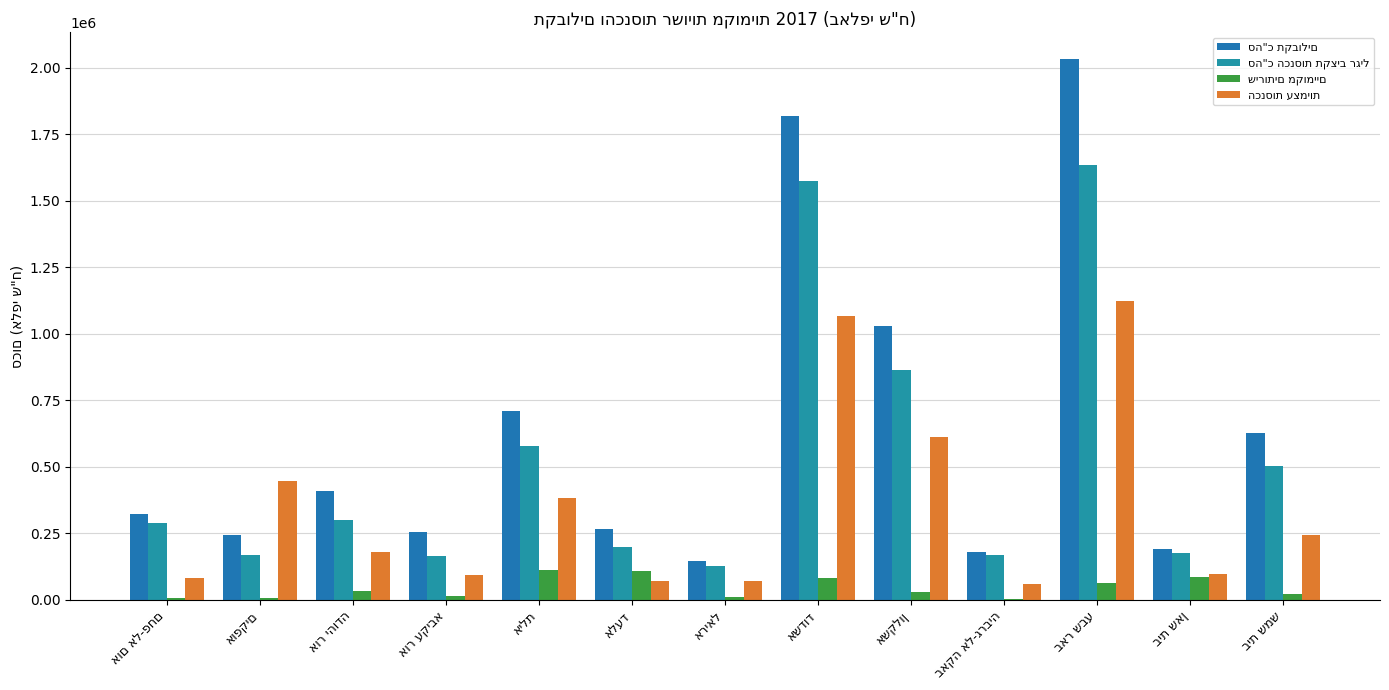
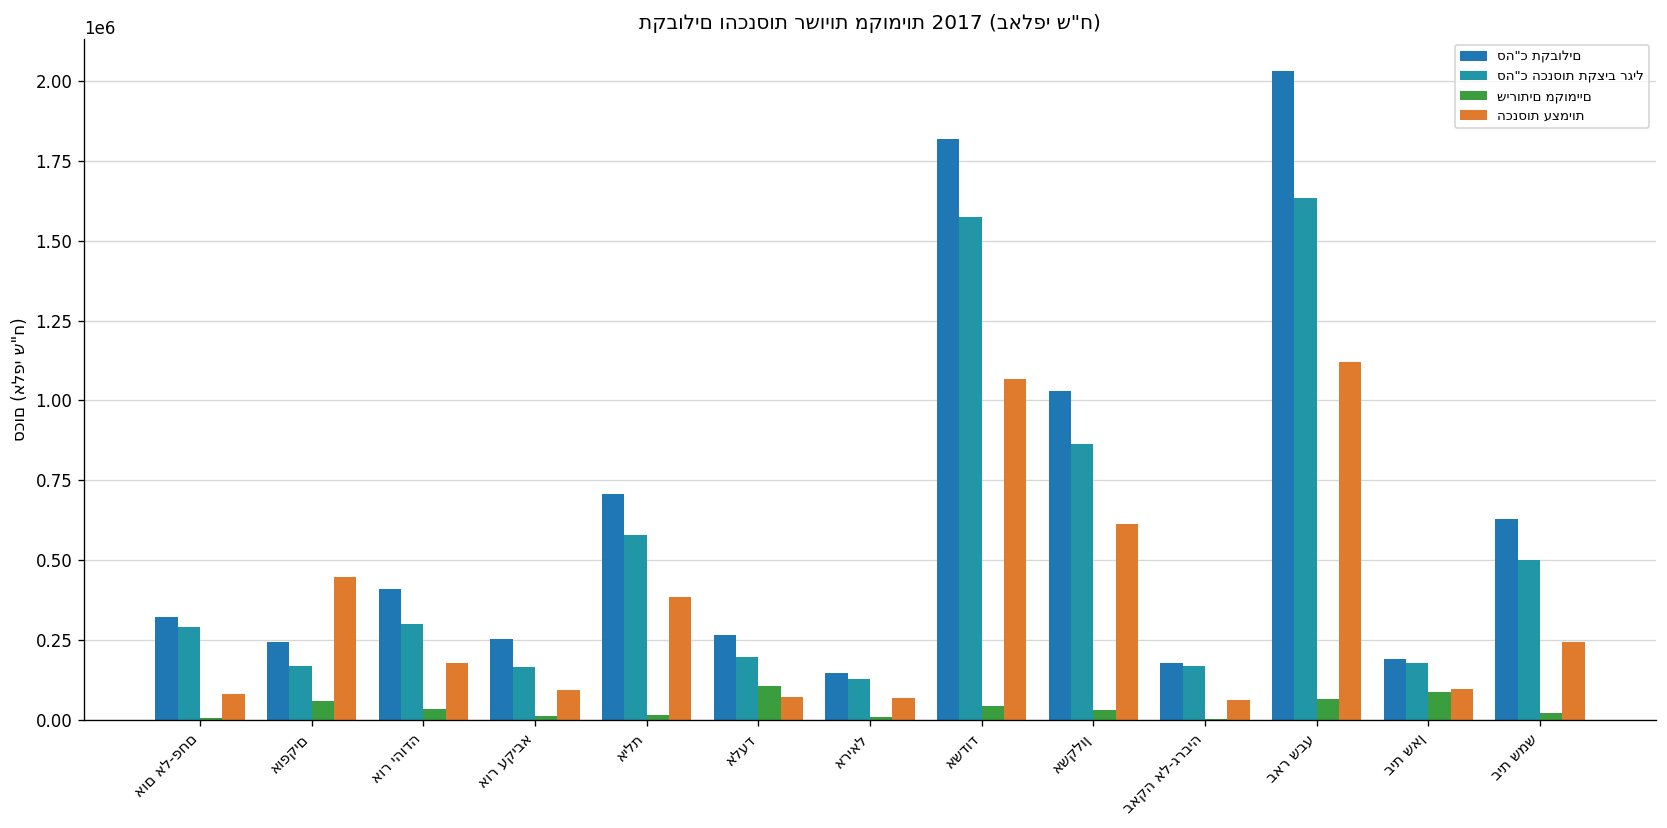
  {
    "שירותים מקומיים": {
-     "אופקים": 0,
+     "אופקים": 60000,
      "אור יהודה": 30000,
      "אור עקיבא": 10000,
-     "אילת": 110000,
+     "אילת": 10000,
      "אלעד": 110000,
      "אריאל": 10000,
-     "אשדוד": 80000,
+     "אשדוד": 40000,
      "אשקלון": 30000,
      "באר שבע": 60000,
      "בית שאן": 90000,
      "בית שמש": 20000
    },
    "הכנסות עצמיות": {
      "אום אל-פחם": 80000,
      "אופקים": 450000,
      "אור יהודה": 180000,
      "אור עקיבא": 90000,
      "אילת": 380000,
      "אלעד": 70000,
      "אריאל": 70000,
      "אשדוד": 1070000,
      "אשקלון": 610000,
      "באקה אל-גרביה": 60000,
      "באר שבע": 1120000,
      "בית שאן": 100000,
      "בית שמש": 240000
    }
  }
